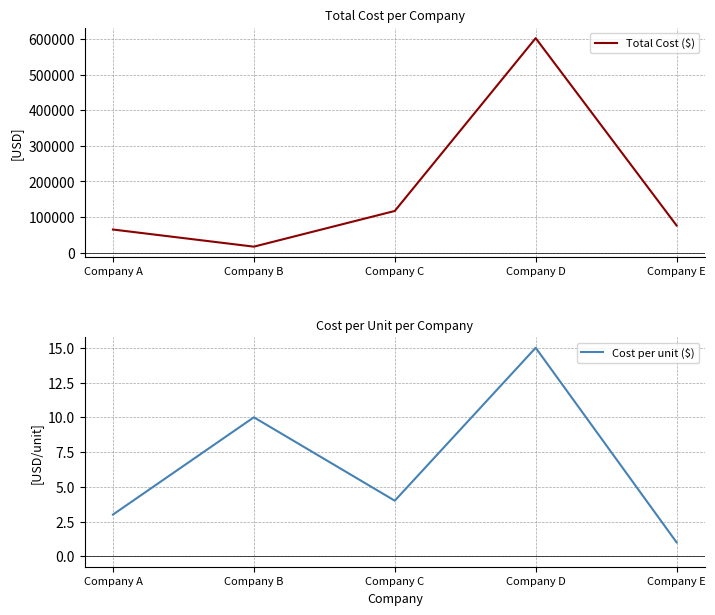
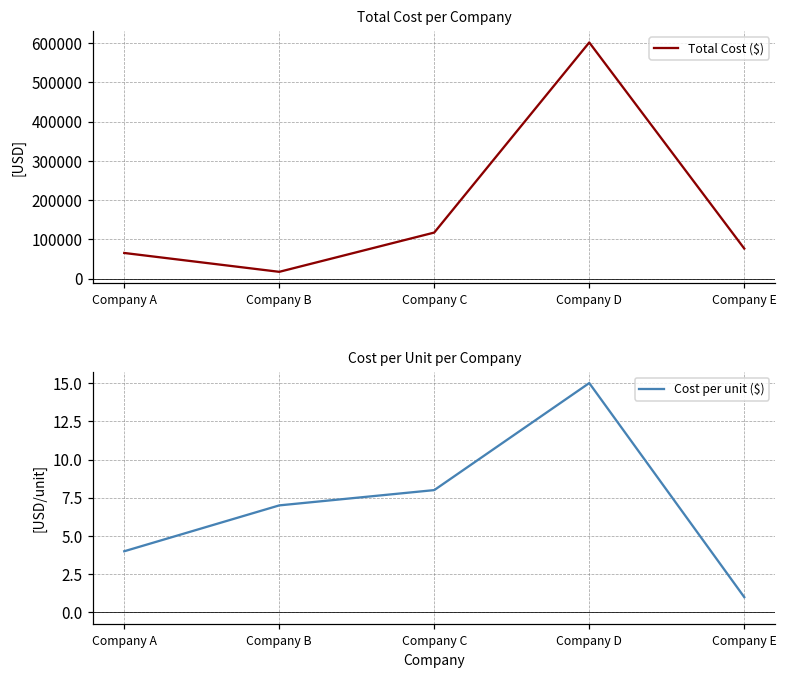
  {
    "Total Cost per Company": {
      "Company A": 70000,
      "Company B": 20000,
      "Company C": 120000,
      "Company D": 600000,
      "Company E": 80000
    },
    "Cost per Unit per Company": {
-     "Company A": 3,
-     "Company B": 10,
-     "Company C": 4,
+     "Company A": 4,
+     "Company B": 7,
+     "Company C": 8,
      "Company D": 15,
      "Company E": 1
    }
  }
